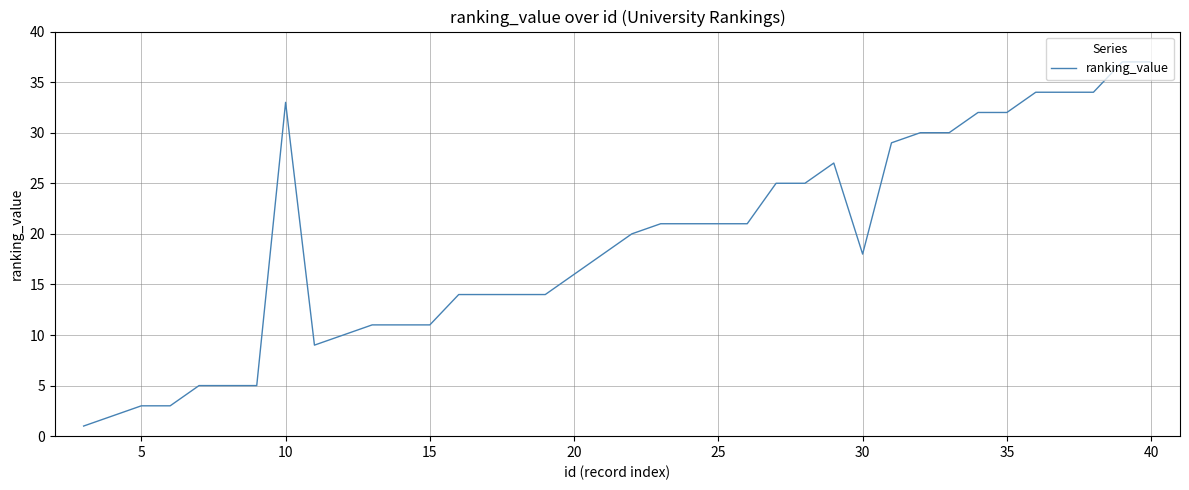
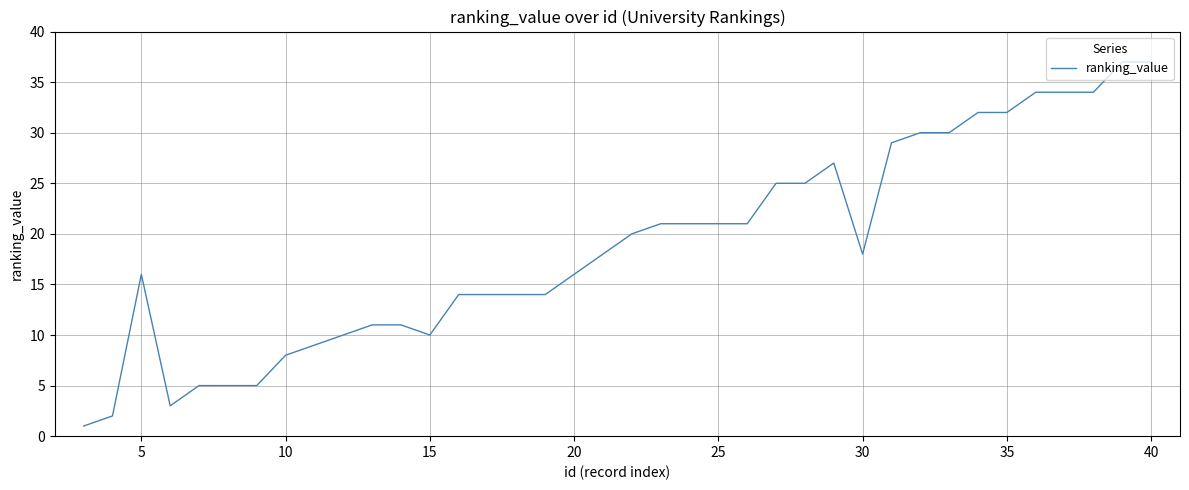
  {
-   "5": 3,
-   "10": 33,
-   "15": 11,
+   "5": 16,
+   "10": 8,
+   "15": 10,
    "20": 16,
    "25": 21,
    "30": 18,
    "35": 32
  }
